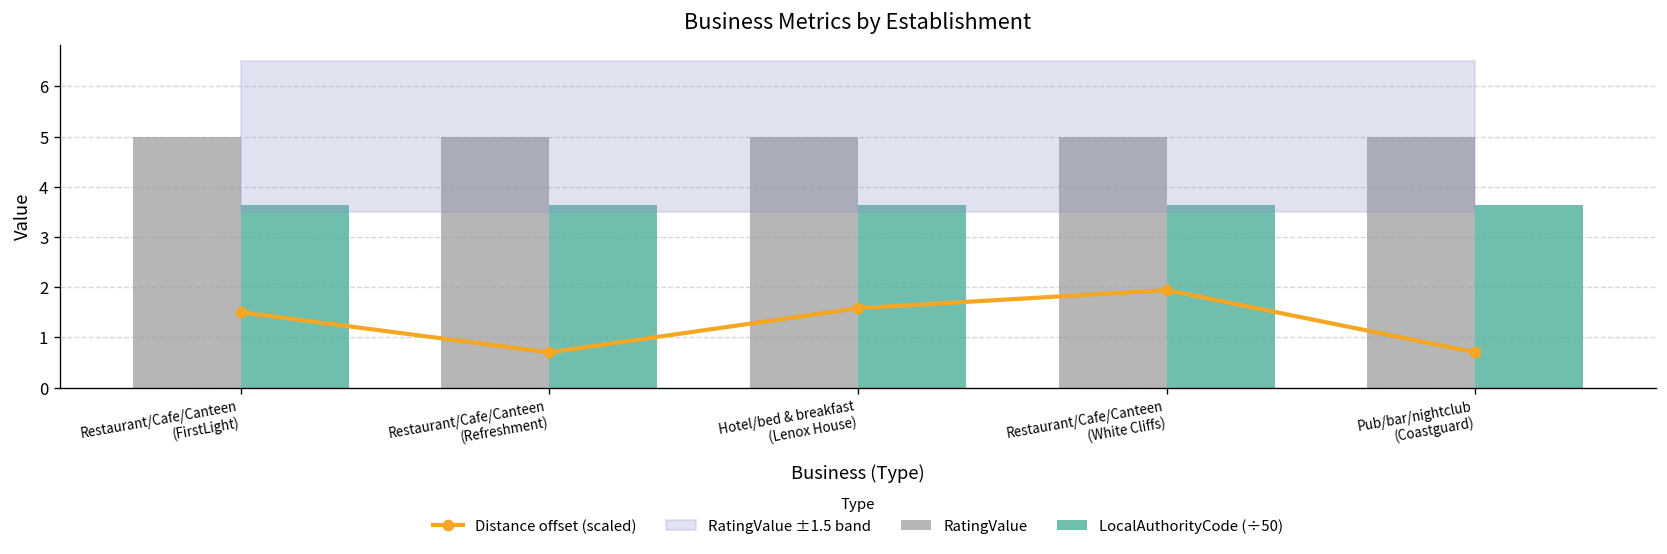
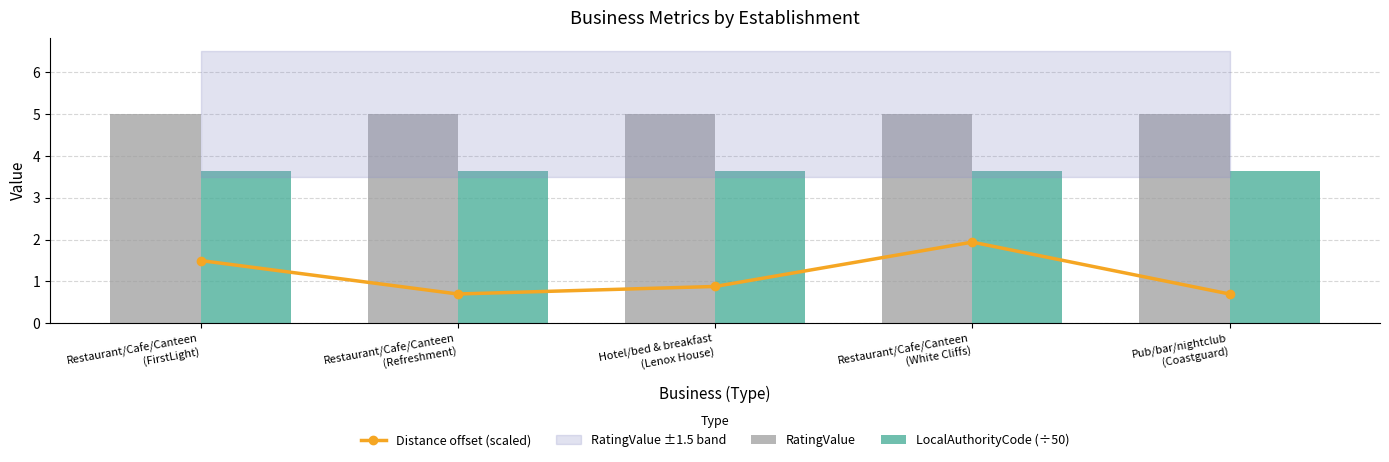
  {
    "Distance offset (scaled)": {
      "Restaurant/Cafe/Canteen (FirstLight)": 1.5,
      "Restaurant/Cafe/Canteen (Refreshment)": 0.7,
-     "Hotel/bed & breakfast (Lenox House)": 1.6,
+     "Hotel/bed & breakfast (Lenox House)": 0.9,
      "Restaurant/Cafe/Canteen (White Cliffs)": 1.9,
      "Pub/bar/nightclub (Coastguard)": 0.7
    },
    "LocalAuthorityCode (÷50)": {
      "Restaurant/Cafe/Canteen (FirstLight)": 3.6,
      "Restaurant/Cafe/Canteen (Refreshment)": 3.6,
      "Hotel/bed & breakfast (Lenox House)": 3.6,
      "Restaurant/Cafe/Canteen (White Cliffs)": 3.6,
      "Pub/bar/nightclub (Coastguard)": 3.6
    }
  }
